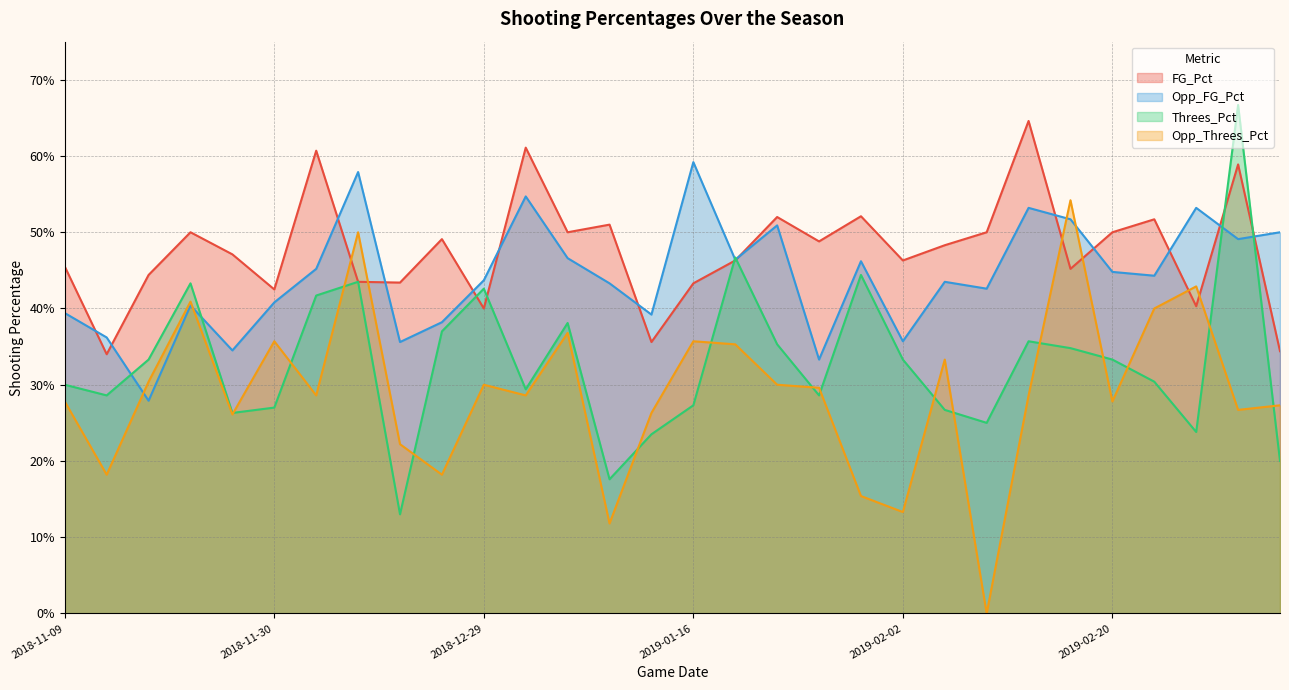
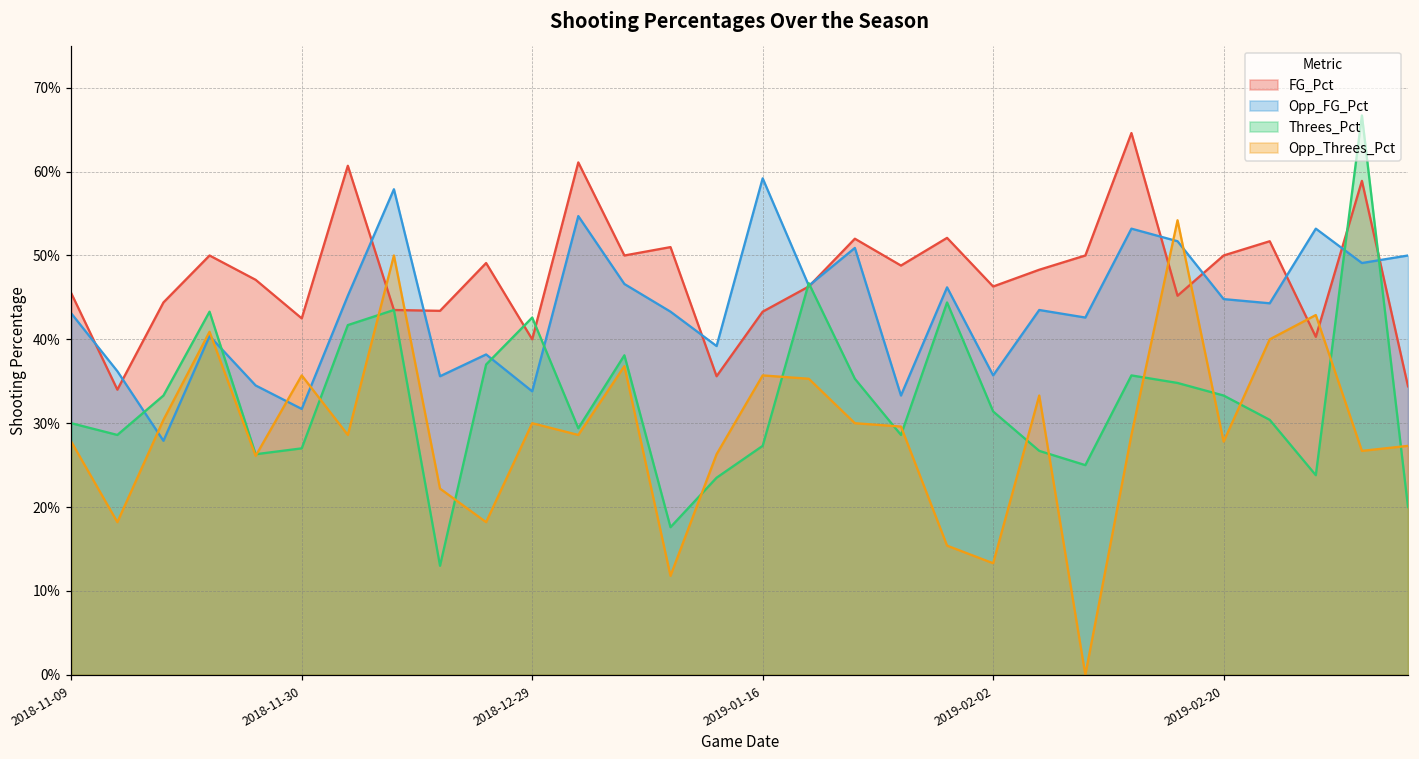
  {
    "Opp_FG_Pct": {
-     "2018-11-09": "39%",
-     "2018-11-30": "41%",
-     "2018-12-29": "44%",
+     "2018-11-09": "43%",
+     "2018-11-30": "32%",
+     "2018-12-29": "34%",
      "2019-01-16": "59%",
      "2019-02-02": "36%",
      "2019-02-20": "45%"
    },
    "Threes_Pct": {
      "2018-11-09": "30%",
      "2018-11-30": "27%",
      "2018-12-29": "43%",
      "2019-01-16": "27%",
-     "2019-02-02": "33%",
+     "2019-02-02": "31%",
      "2019-02-20": "33%"
    }
  }
